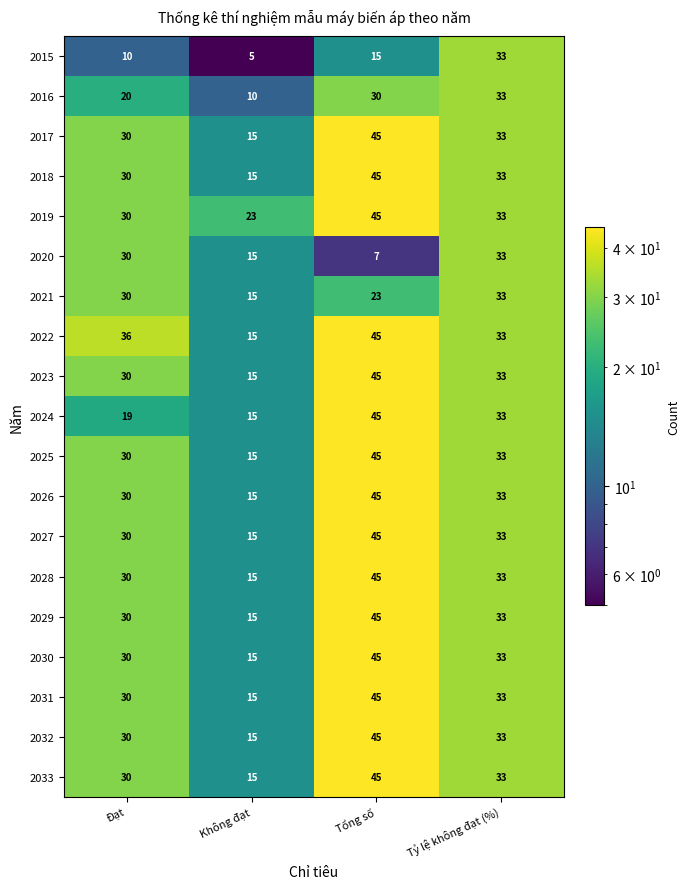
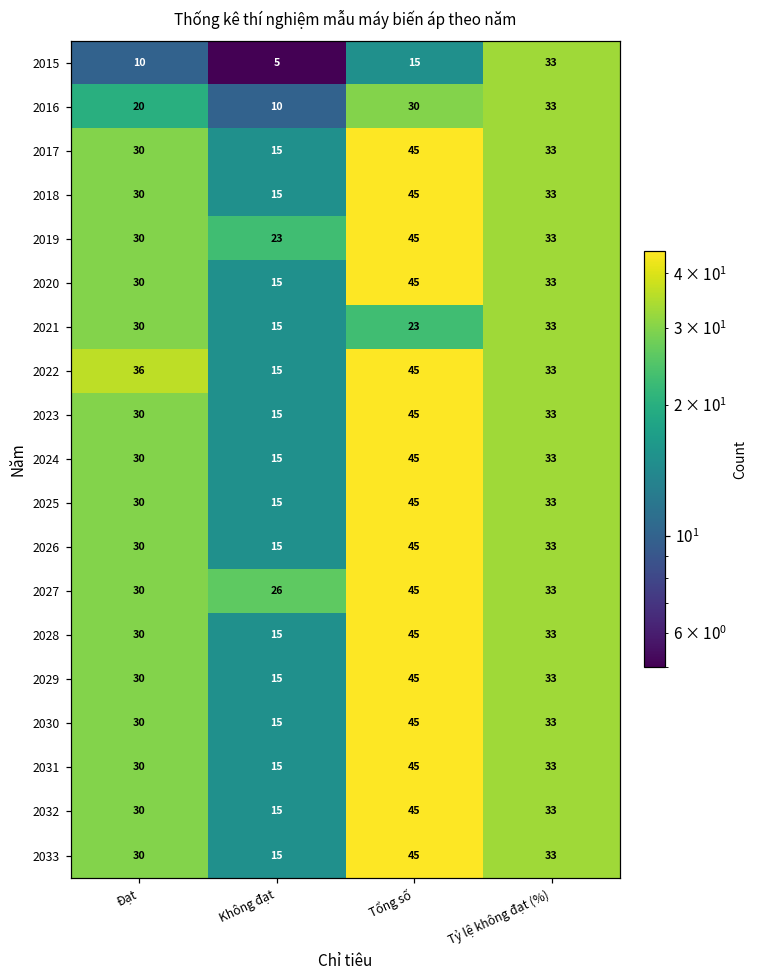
  {
    "2015": {
      "Đạt": 10,
      "Không đạt": 5,
      "Tổng số": 15,
      "Tỷ lệ không đạt (%)": 33
    },
    "2016": {
      "Đạt": 20,
      "Không đạt": 10,
      "Tổng số": 30,
      "Tỷ lệ không đạt (%)": 33
    },
    "2017": {
      "Đạt": 30,
      "Không đạt": 15,
      "Tổng số": 45,
      "Tỷ lệ không đạt (%)": 33
    },
    "2018": {
      "Đạt": 30,
      "Không đạt": 15,
      "Tổng số": 45,
      "Tỷ lệ không đạt (%)": 33
    },
    "2019": {
      "Đạt": 30,
      "Không đạt": 23,
      "Tổng số": 45,
      "Tỷ lệ không đạt (%)": 33
    },
    "2020": {
      "Đạt": 30,
      "Không đạt": 15,
-     "Tổng số": 7,
+     "Tổng số": 45,
      "Tỷ lệ không đạt (%)": 33
    },
    "2021": {
      "Đạt": 30,
      "Không đạt": 15,
      "Tổng số": 23,
      "Tỷ lệ không đạt (%)": 33
    },
    "2022": {
      "Đạt": 36,
      "Không đạt": 15,
      "Tổng số": 45,
      "Tỷ lệ không đạt (%)": 33
    },
    "2023": {
      "Đạt": 30,
      "Không đạt": 15,
      "Tổng số": 45,
      "Tỷ lệ không đạt (%)": 33
    },
    "2024": {
-     "Đạt": 19,
+     "Đạt": 30,
      "Không đạt": 15,
      "Tổng số": 45,
      "Tỷ lệ không đạt (%)": 33
    },
    "2025": {
      "Đạt": 30,
      "Không đạt": 15,
      "Tổng số": 45,
      "Tỷ lệ không đạt (%)": 33
    },
    "2026": {
      "Đạt": 30,
      "Không đạt": 15,
      "Tổng số": 45,
      "Tỷ lệ không đạt (%)": 33
    },
    "2027": {
      "Đạt": 30,
-     "Không đạt": 15,
+     "Không đạt": 26,
      "Tổng số": 45,
      "Tỷ lệ không đạt (%)": 33
    },
    "2028": {
      "Đạt": 30,
      "Không đạt": 15,
      "Tổng số": 45,
      "Tỷ lệ không đạt (%)": 33
    },
    "2029": {
      "Đạt": 30,
      "Không đạt": 15,
      "Tổng số": 45,
      "Tỷ lệ không đạt (%)": 33
    },
    "2030": {
      "Đạt": 30,
      "Không đạt": 15,
      "Tổng số": 45,
      "Tỷ lệ không đạt (%)": 33
    },
    "2031": {
      "Đạt": 30,
      "Không đạt": 15,
      "Tổng số": 45,
      "Tỷ lệ không đạt (%)": 33
    },
    "2032": {
      "Đạt": 30,
      "Không đạt": 15,
      "Tổng số": 45,
      "Tỷ lệ không đạt (%)": 33
    },
    "2033": {
      "Đạt": 30,
      "Không đạt": 15,
      "Tổng số": 45,
      "Tỷ lệ không đạt (%)": 33
    }
  }
